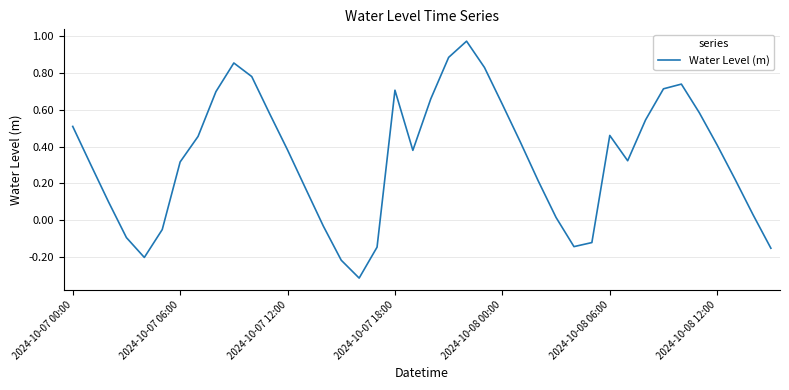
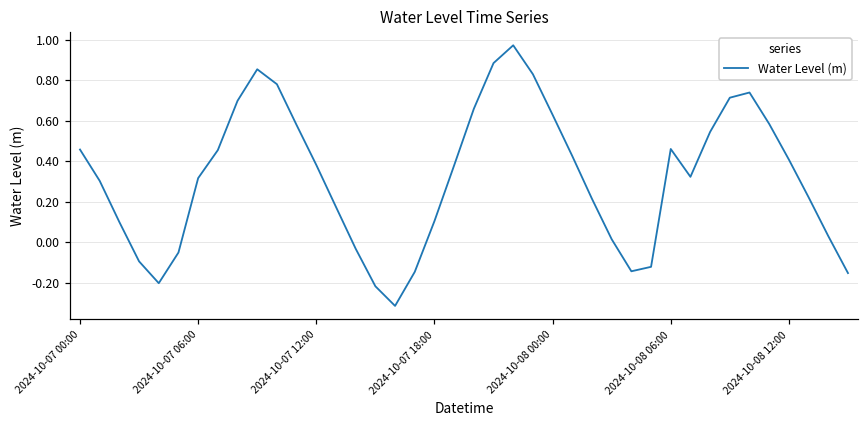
  {
-   "2024-10-07 00:00": 0.51,
+   "2024-10-07 00:00": 0.46,
    "2024-10-07 06:00": 0.32,
    "2024-10-07 12:00": 0.38,
-   "2024-10-07 18:00": 0.71,
+   "2024-10-07 18:00": 0.10,
    "2024-10-08 00:00": 0.63,
    "2024-10-08 06:00": 0.46,
    "2024-10-08 12:00": 0.41
  }
